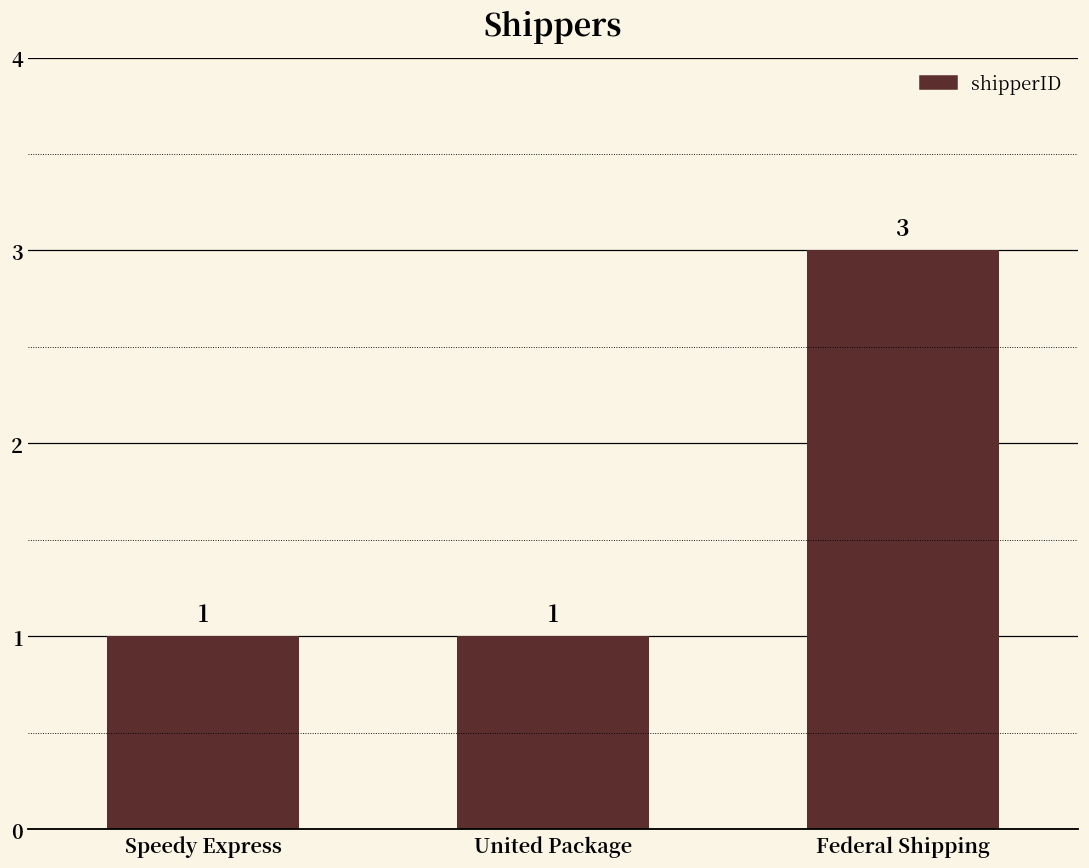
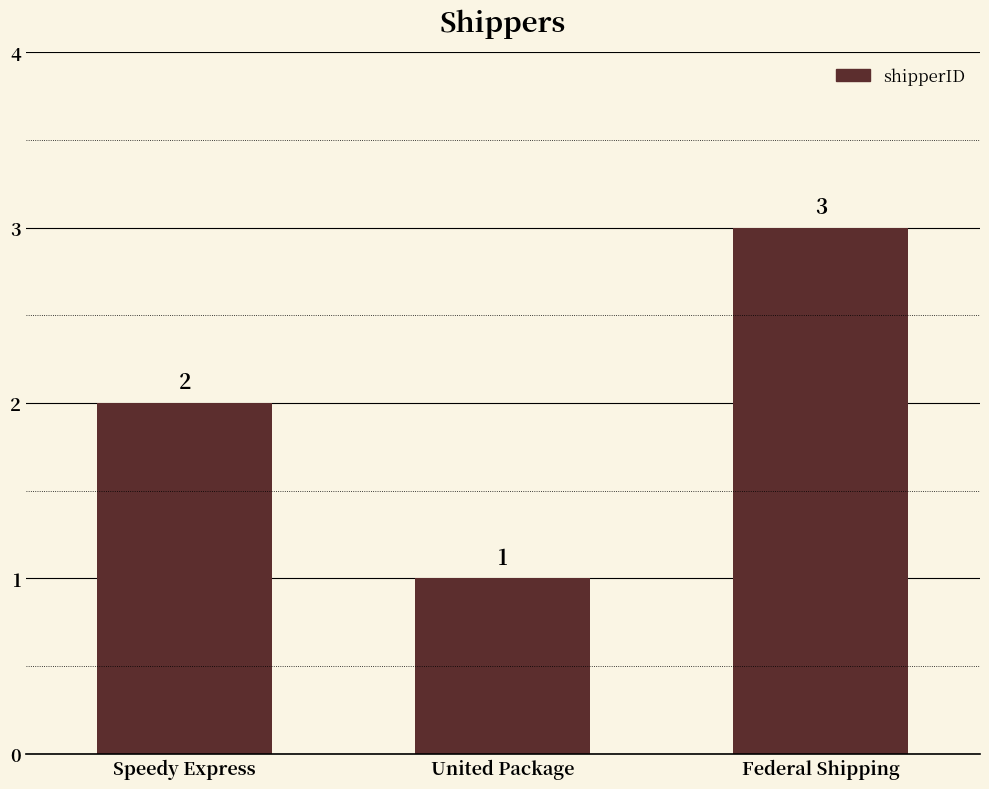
  {
-   "Speedy Express": 1,
+   "Speedy Express": 2,
    "United Package": 1,
    "Federal Shipping": 3
  }
